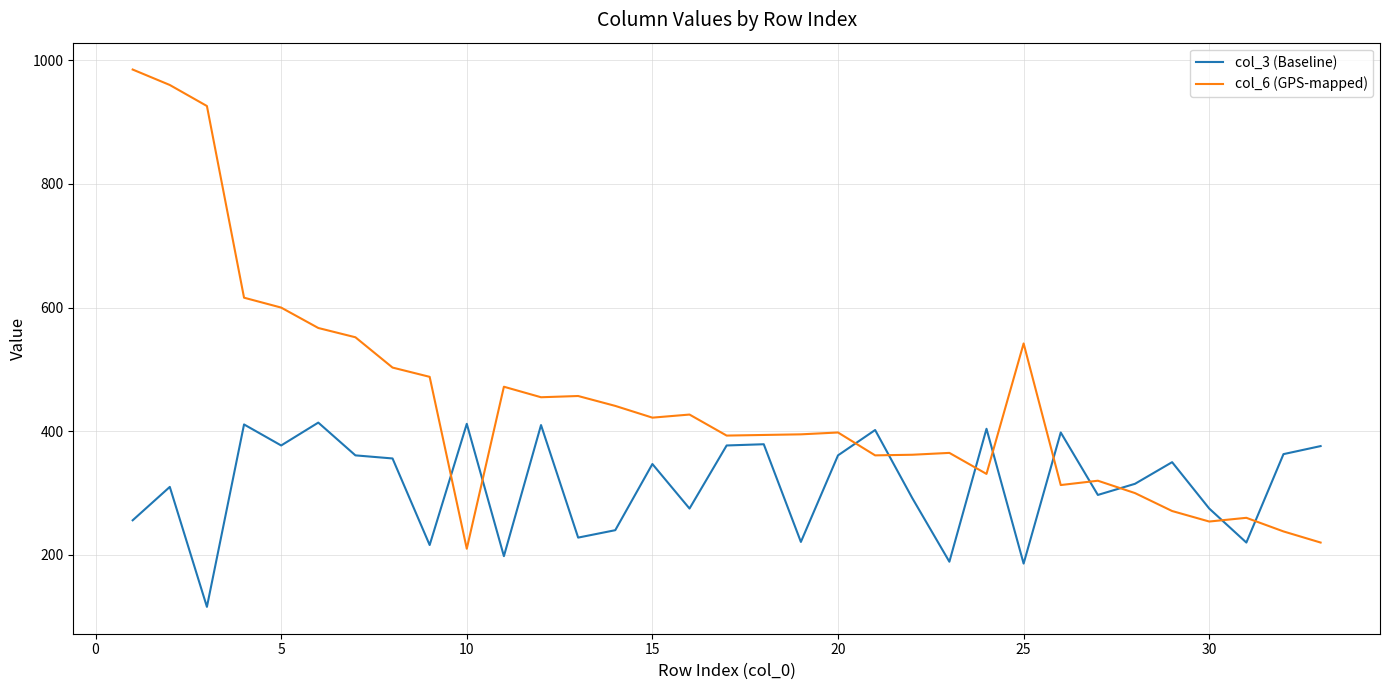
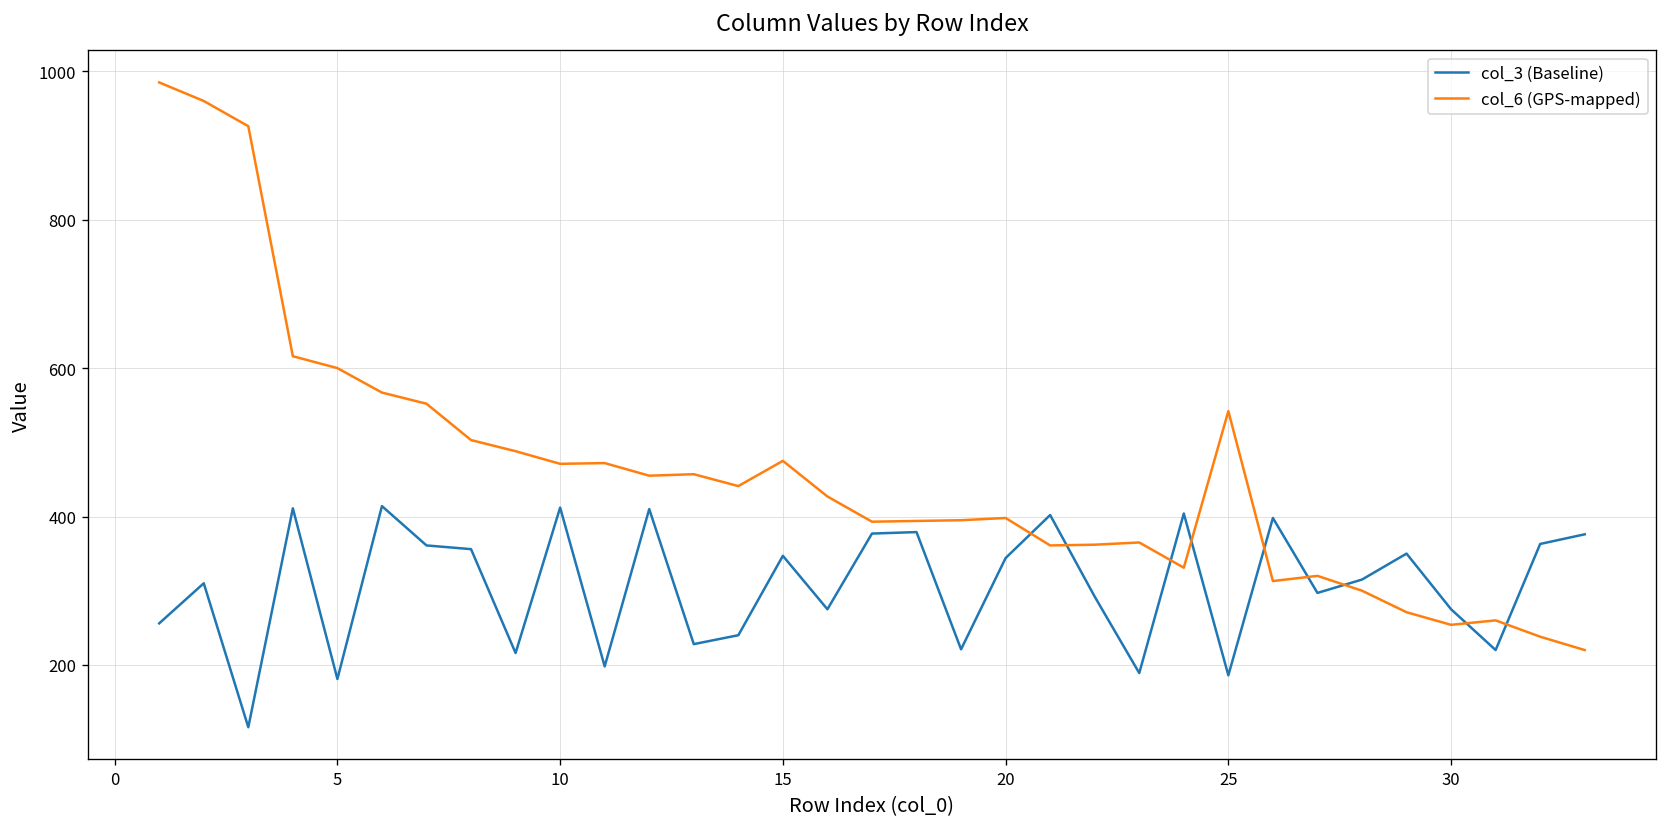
  {
    "col_3 (Baseline)": {
-     "5": 380,
+     "5": 180,
      "10": 410,
      "15": 350,
-     "20": 360,
+     "20": 340,
      "25": 190,
      "30": 280
    },
    "col_6 (GPS-mapped)": {
      "5": 600,
-     "10": 210,
-     "15": 420,
+     "10": 470,
+     "15": 480,
      "20": 400,
      "25": 540,
      "30": 250
    }
  }
